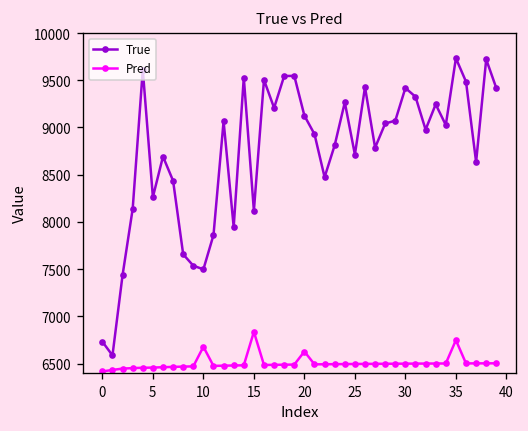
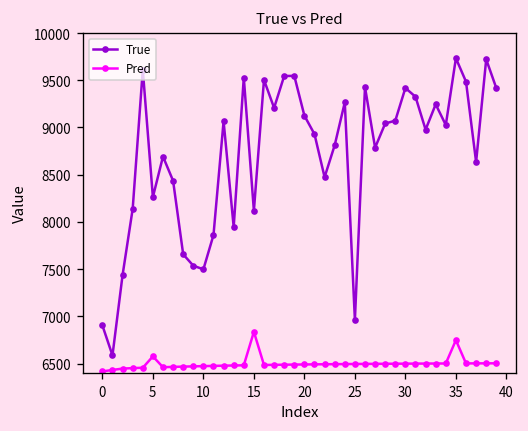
  {
    "True": {
-     "0": 6700,
+     "0": 6900,
      "5": 8300,
      "10": 7500,
      "15": 8100,
      "20": 9100,
-     "25": 8700,
+     "25": 7000,
      "30": 9400,
      "35": 9700
    },
    "Pred": {
      "0": 6400,
-     "5": 6500,
-     "10": 6700,
+     "5": 6600,
+     "10": 6500,
      "15": 6800,
-     "20": 6600,
+     "20": 6500,
      "25": 6500,
      "30": 6500,
      "35": 6700
    }
  }
